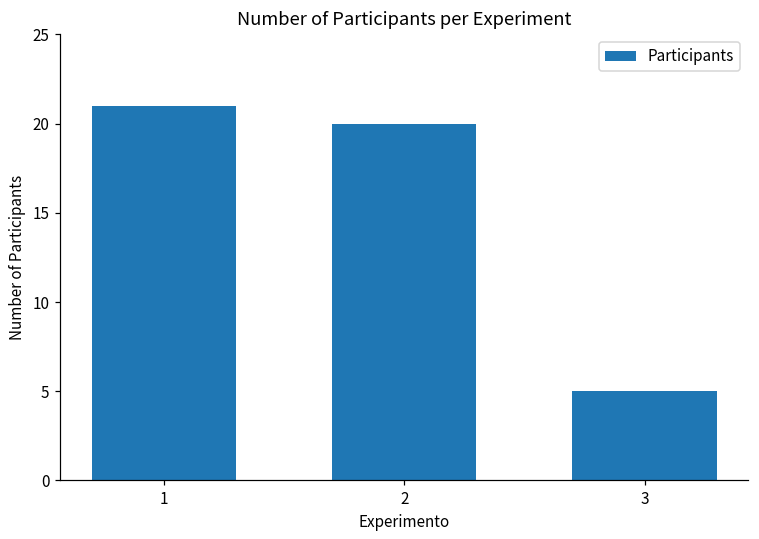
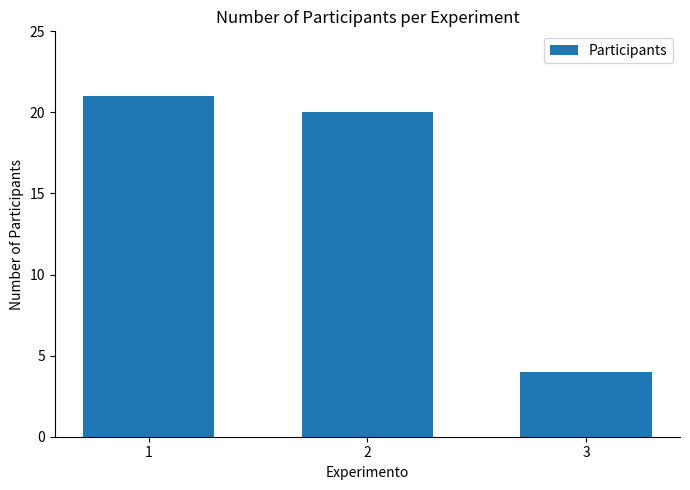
  {
    "1": 21,
    "2": 20,
-   "3": 5
+   "3": 4
  }
